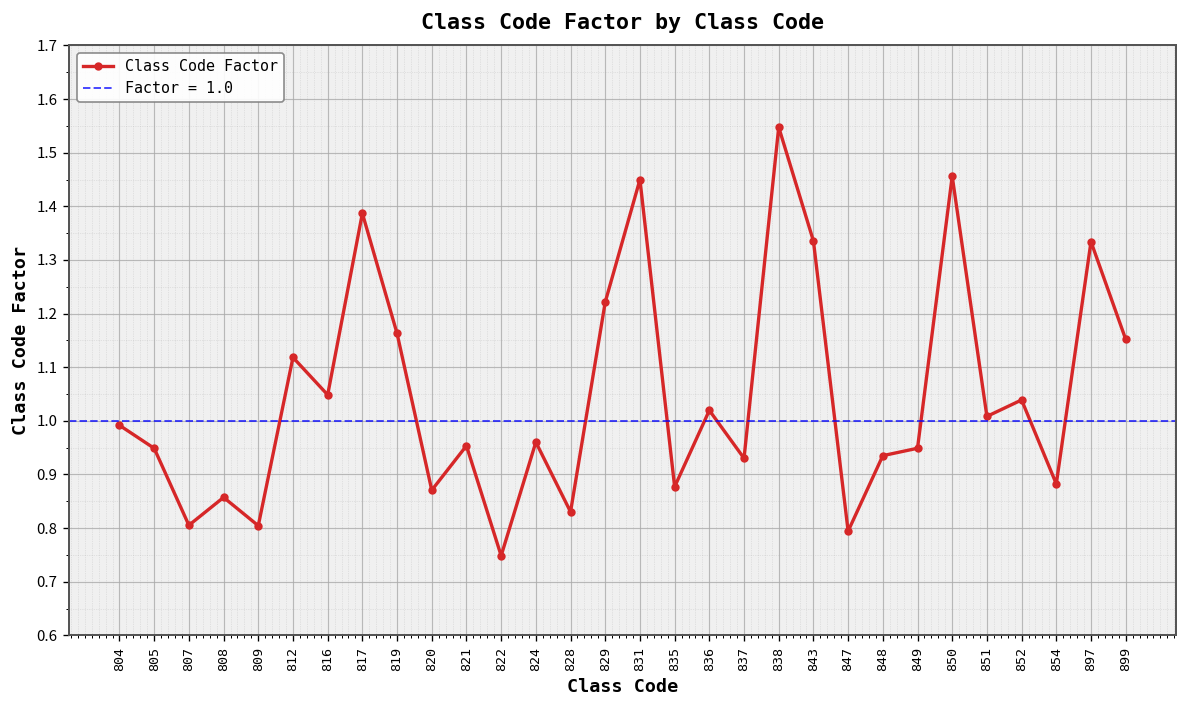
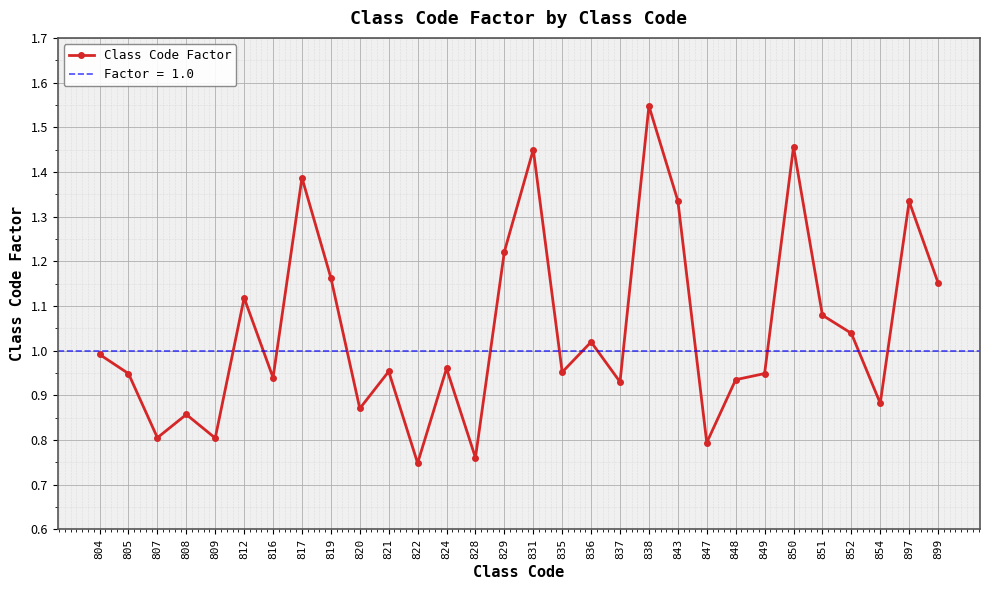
  {
    "804": 0.99,
    "805": 0.95,
    "807": 0.81,
    "808": 0.86,
    "809": 0.80,
    "812": 1.12,
-   "816": 1.05,
+   "816": 0.94,
    "817": 1.39,
    "819": 1.16,
    "820": 0.87,
    "821": 0.95,
    "822": 0.75,
    "824": 0.96,
-   "828": 0.83,
+   "828": 0.76,
    "829": 1.22,
    "831": 1.45,
-   "835": 0.88,
+   "835": 0.95,
    "836": 1.02,
    "837": 0.93,
    "838": 1.55,
    "843": 1.34,
    "847": 0.79,
    "848": 0.94,
    "849": 0.95,
    "850": 1.46,
-   "851": 1.01,
+   "851": 1.08,
    "852": 1.04,
    "854": 0.88,
    "897": 1.33,
    "899": 1.15
  }
